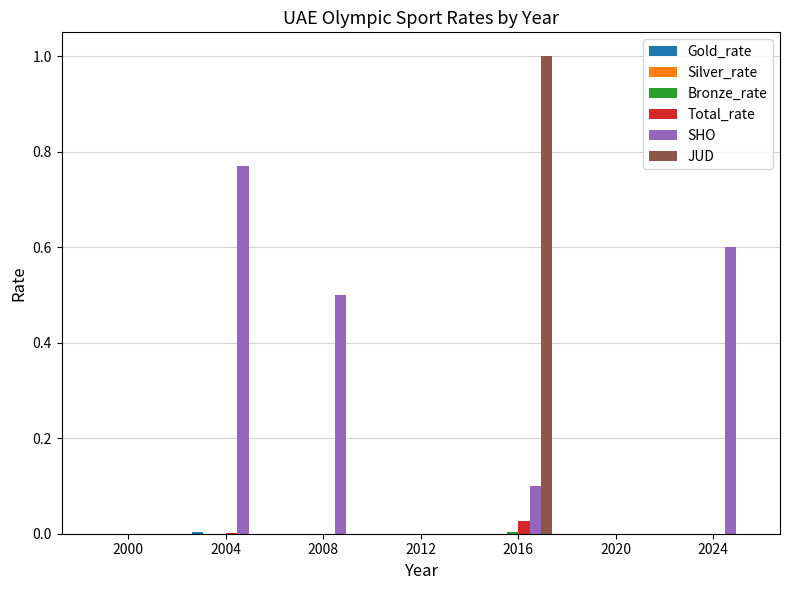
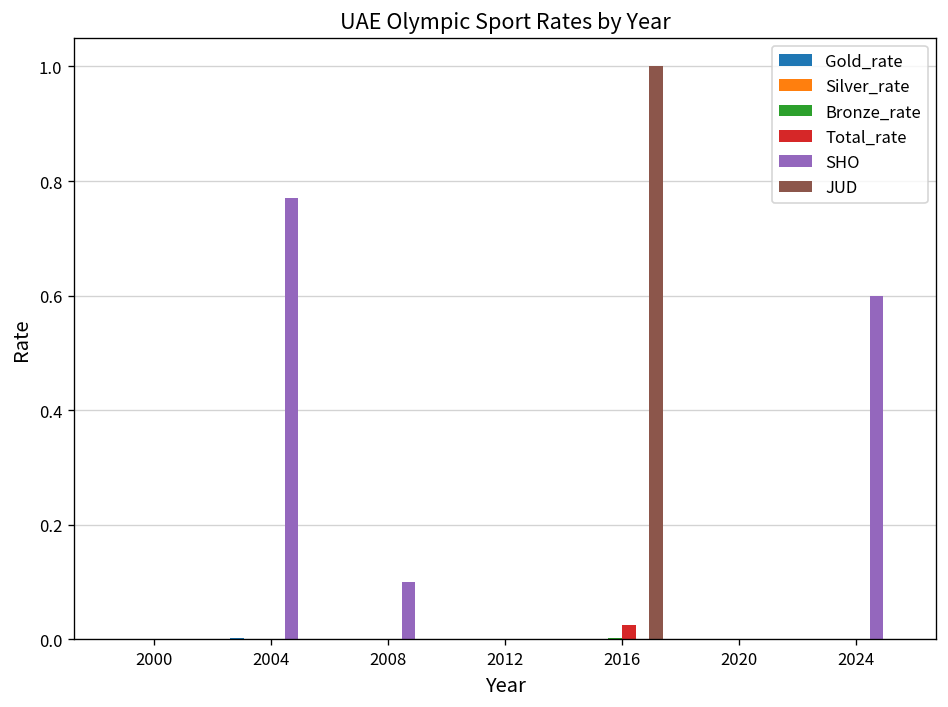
  {
    "Gold_rate": {
      "2000": 0.0,
      "2008": 0.0,
      "2012": 0.0,
      "2016": 0.0,
      "2020": 0.0,
      "2024": 0.0
    },
    "Silver_rate": {
      "2000": 0.0,
      "2004": 0.0,
      "2008": 0.0,
      "2012": 0.0,
      "2016": 0.0,
      "2020": 0.0,
      "2024": 0.0
    },
    "Bronze_rate": {
      "2000": 0.0,
      "2004": 0.0,
      "2008": 0.0,
      "2012": 0.0,
      "2020": 0.0,
      "2024": 0.0
    },
    "Total_rate": {
      "2000": 0.0,
      "2008": 0.0,
      "2012": 0.0,
      "2016": 0.03,
      "2020": 0.0,
      "2024": 0.0
    },
    "SHO": {
      "2000": 0.0,
      "2004": 0.77,
-     "2008": 0.5,
+     "2008": 0.1,
      "2012": 0.0,
-     "2016": 0.1,
+     "2016": 0.0,
      "2020": 0.0,
      "2024": 0.6
    },
    "JUD": {
      "2000": 0.0,
      "2004": 0.0,
      "2008": 0.0,
      "2012": 0.0,
      "2016": 1.0,
      "2020": 0.0,
      "2024": 0.0
    }
  }
